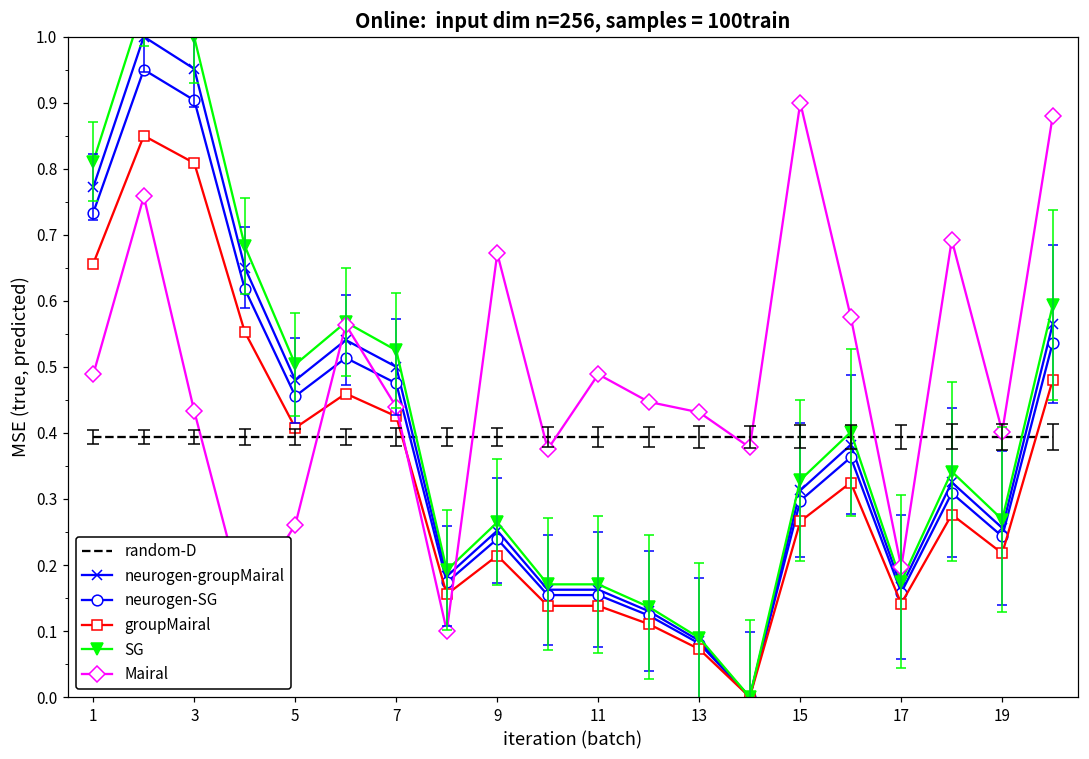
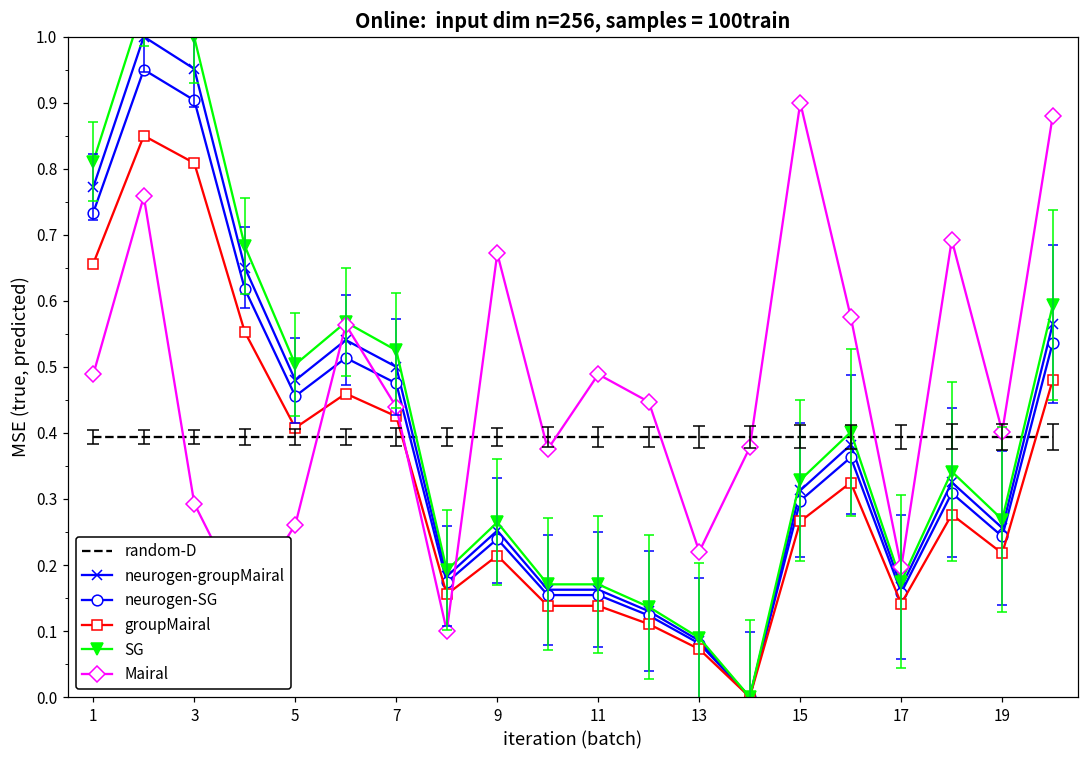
  {
    "random-D": {
      "1": 0.39,
      "3": 0.39,
      "5": 0.39,
      "7": 0.39,
      "9": 0.39,
      "11": 0.39,
      "13": 0.39,
      "15": 0.39,
      "17": 0.39,
      "19": 0.39
    },
    "groupMairal": {
      "1": 0.66,
      "3": 0.81,
      "9": 0.21,
      "11": 0.14,
      "13": 0.07,
      "15": 0.27,
      "17": 0.14,
      "19": 0.22
    },
    "SG": {
      "1": 0.81,
      "3": 1.00,
      "5": 0.50,
      "7": 0.53,
      "9": 0.26,
      "11": 0.17,
      "13": 0.09,
      "15": 0.33,
      "17": 0.18,
      "19": 0.27
    },
    "Mairal": {
      "1": 0.49,
-     "3": 0.43,
+     "3": 0.29,
      "5": 0.26,
      "9": 0.67,
      "11": 0.49,
-     "13": 0.43,
+     "13": 0.22,
      "15": 0.90,
      "17": 0.20,
      "19": 0.40
    }
  }
